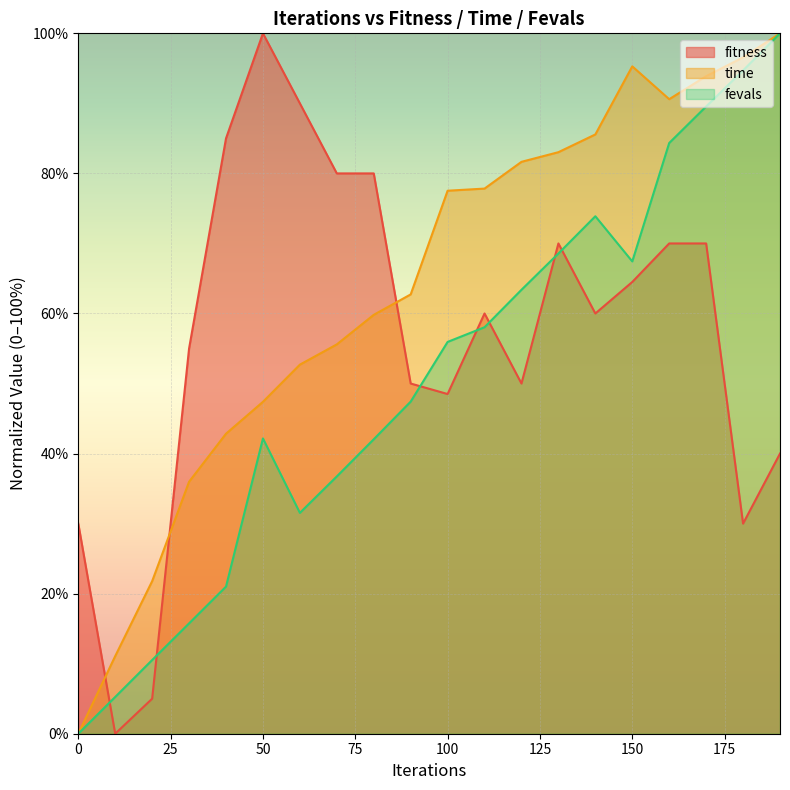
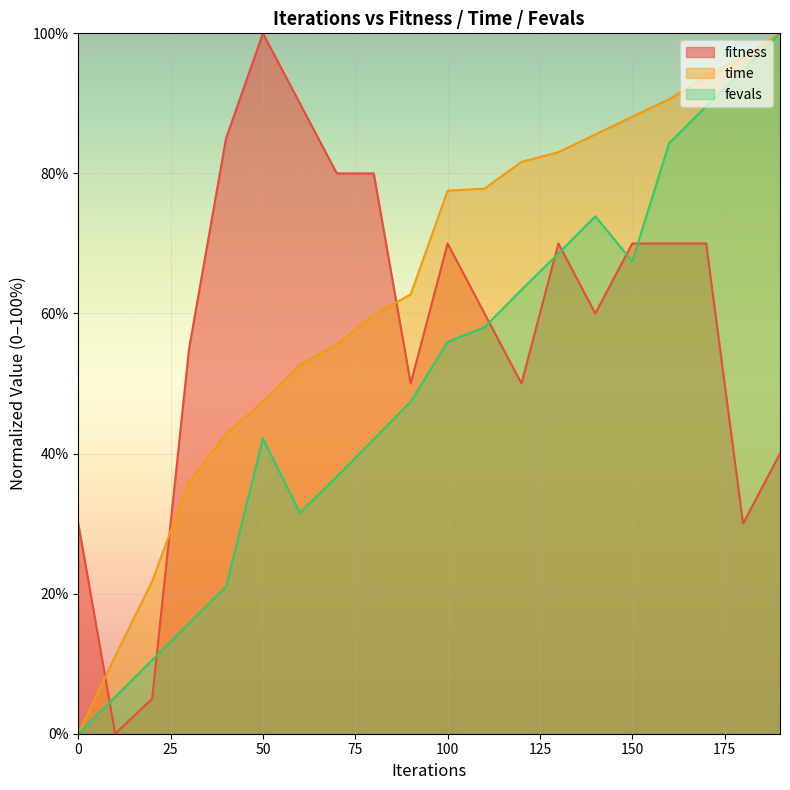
  {
    "fitness": {
      "0": "30%",
      "50": "100%",
-     "100": "49%",
-     "150": "64%"
+     "100": "70%",
+     "150": "70%"
    },
    "time": {
      "50": "47%",
      "100": "78%",
-     "150": "95%"
+     "150": "88%"
    },
    "fevals": {
      "50": "42%",
      "100": "56%",
      "150": "67%"
    }
  }
